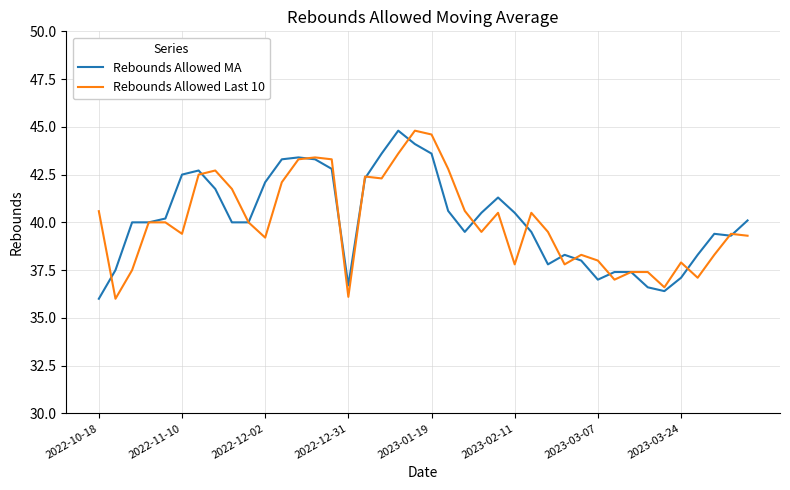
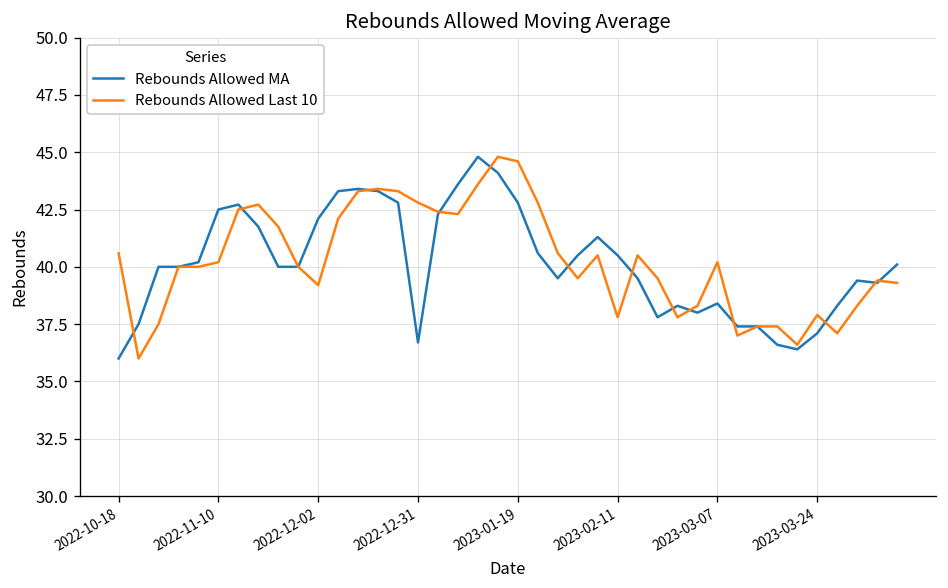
  {
    "Rebounds Allowed MA": {
      "2022-10-18": 36.0,
      "2022-11-10": 42.5,
      "2022-12-02": 42.1,
      "2022-12-31": 36.7,
-     "2023-01-19": 43.6,
+     "2023-01-19": 42.8,
      "2023-02-11": 40.5,
-     "2023-03-07": 37.0,
+     "2023-03-07": 38.4,
      "2023-03-24": 37.1
    },
    "Rebounds Allowed Last 10": {
      "2022-10-18": 40.6,
-     "2022-11-10": 39.4,
+     "2022-11-10": 40.2,
      "2022-12-02": 39.2,
-     "2022-12-31": 36.1,
+     "2022-12-31": 42.8,
      "2023-01-19": 44.6,
      "2023-02-11": 37.8,
-     "2023-03-07": 38.0,
+     "2023-03-07": 40.2,
      "2023-03-24": 37.9
    }
  }
